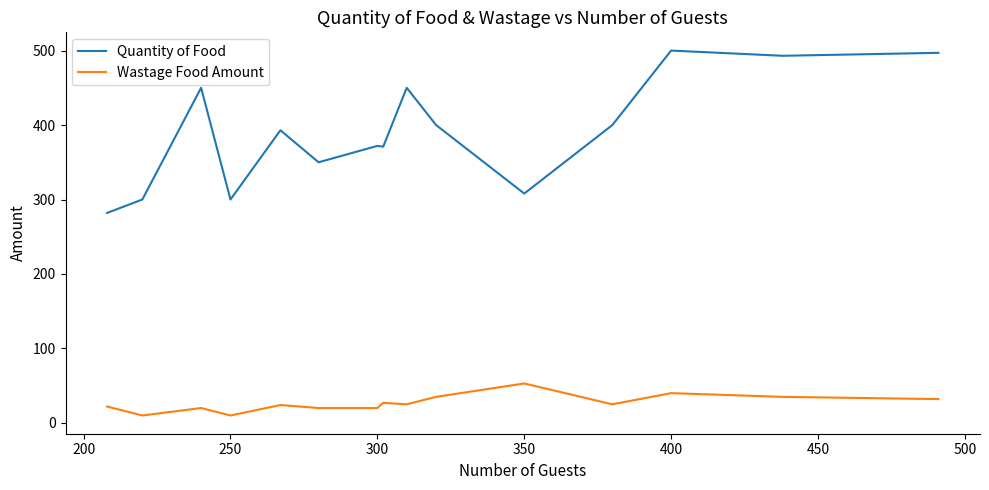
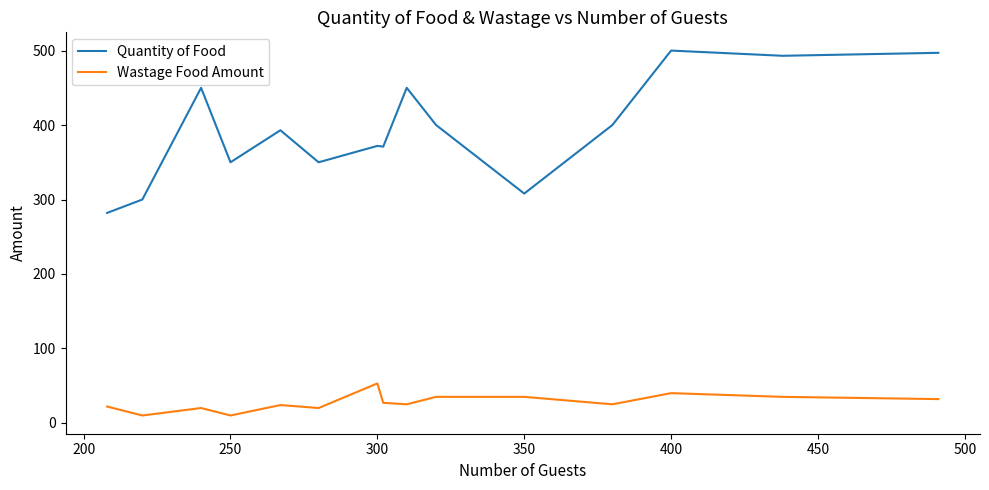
  {
    "Quantity of Food": {
-     "250": 300,
+     "250": 350,
      "300": 370,
      "350": 310,
      "400": 500
    },
    "Wastage Food Amount": {
      "250": 10,
-     "300": 20,
-     "350": 50,
+     "300": 50,
+     "350": 40,
      "400": 40
    }
  }
